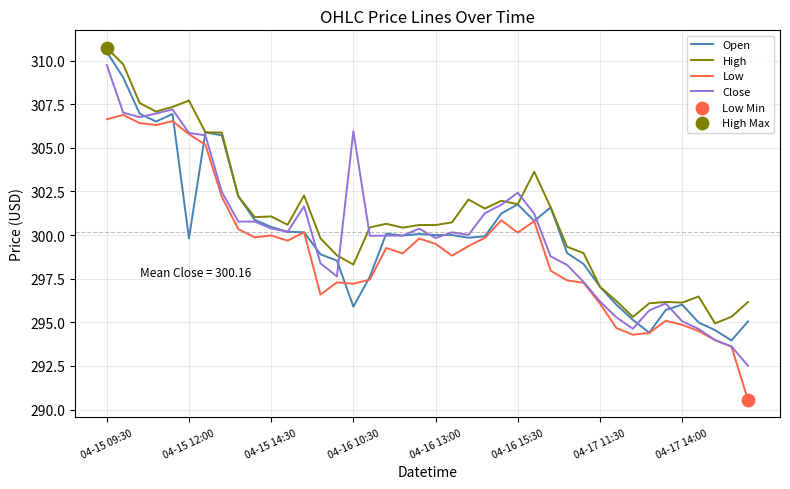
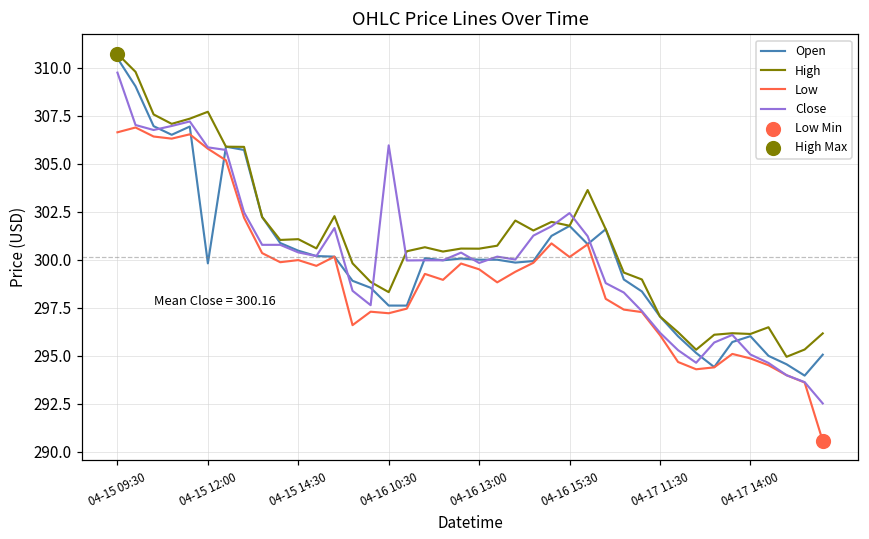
  {
    "Open": {
      "04-15 09:30": 310.5,
      "04-15 12:00": 299.8,
-     "04-16 10:30": 295.9,
+     "04-16 10:30": 297.6,
      "04-16 13:00": 300.0
    },
    "Close": {
      "04-15 09:30": 309.8,
      "04-16 10:30": 306.0,
      "04-16 13:00": 299.8,
      "04-16 15:30": 302.4,
      "04-17 14:00": 295.1
    }
  }
